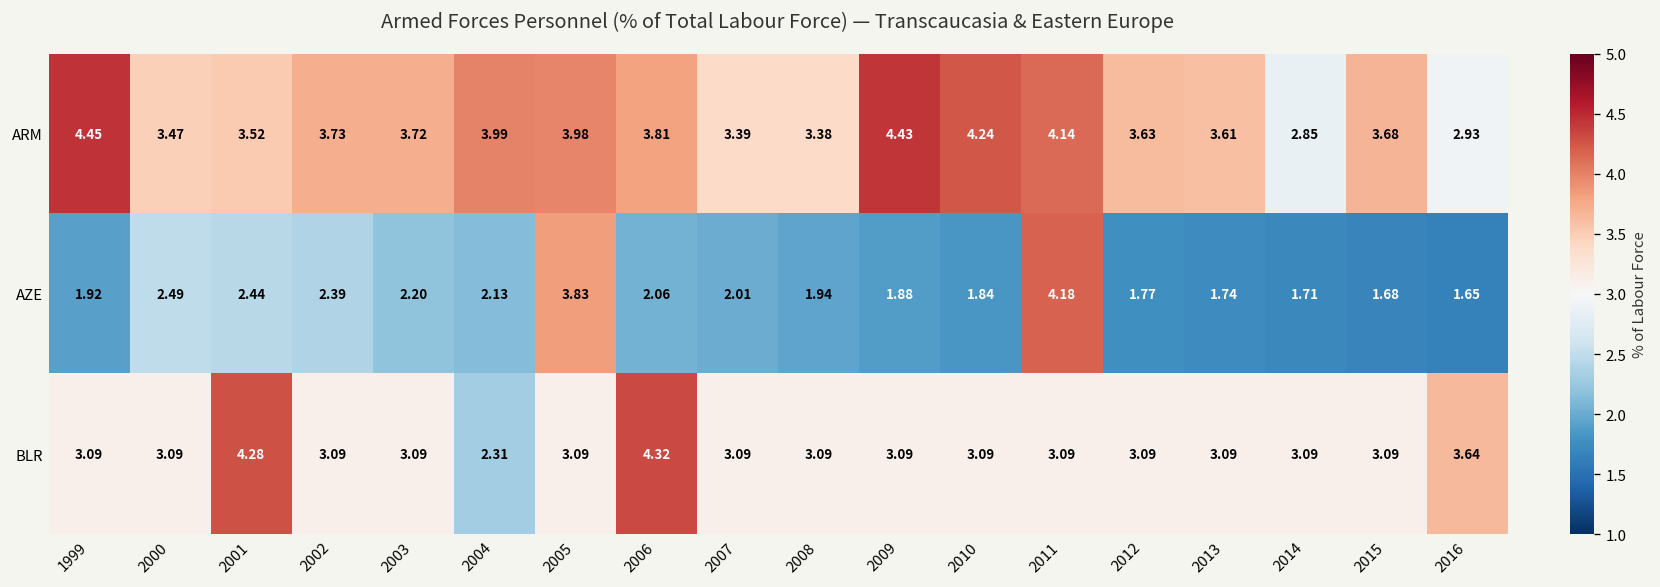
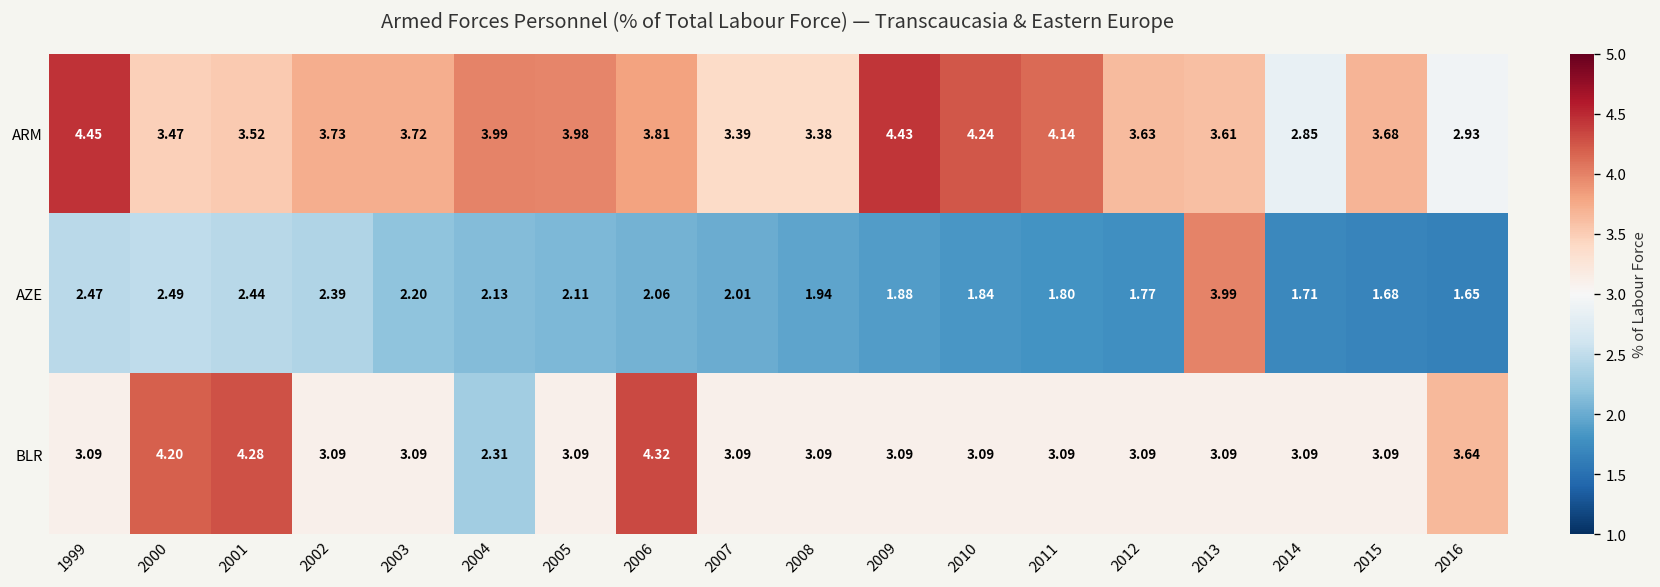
  {
    "ARM": {
      "1999": 4.45,
      "2000": 3.47,
      "2001": 3.52,
      "2002": 3.73,
      "2003": 3.72,
      "2004": 3.99,
      "2005": 3.98,
      "2006": 3.81,
      "2007": 3.39,
      "2008": 3.38,
      "2009": 4.43,
      "2010": 4.24,
      "2011": 4.14,
      "2012": 3.63,
      "2013": 3.61,
      "2014": 2.85,
      "2015": 3.68,
      "2016": 2.93
    },
    "AZE": {
-     "1999": 1.92,
+     "1999": 2.47,
      "2000": 2.49,
      "2001": 2.44,
      "2002": 2.39,
      "2003": 2.20,
      "2004": 2.13,
-     "2005": 3.83,
+     "2005": 2.11,
      "2006": 2.06,
      "2007": 2.01,
      "2008": 1.94,
      "2009": 1.88,
      "2010": 1.84,
-     "2011": 4.18,
+     "2011": 1.80,
      "2012": 1.77,
-     "2013": 1.74,
+     "2013": 3.99,
      "2014": 1.71,
      "2015": 1.68,
      "2016": 1.65
    },
    "BLR": {
      "1999": 3.09,
-     "2000": 3.09,
+     "2000": 4.20,
      "2001": 4.28,
      "2002": 3.09,
      "2003": 3.09,
      "2004": 2.31,
      "2005": 3.09,
      "2006": 4.32,
      "2007": 3.09,
      "2008": 3.09,
      "2009": 3.09,
      "2010": 3.09,
      "2011": 3.09,
      "2012": 3.09,
      "2013": 3.09,
      "2014": 3.09,
      "2015": 3.09,
      "2016": 3.64
    }
  }
